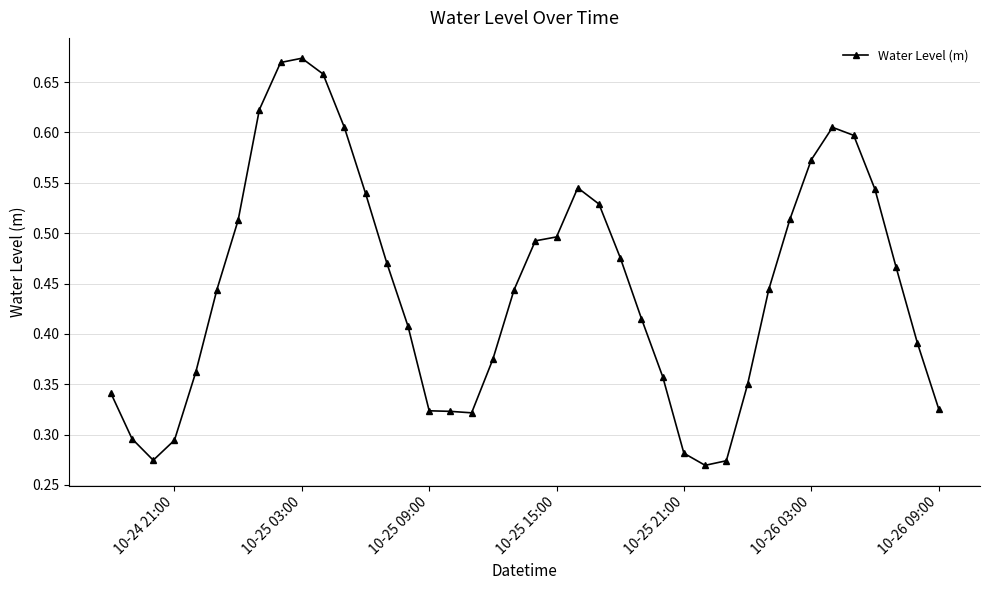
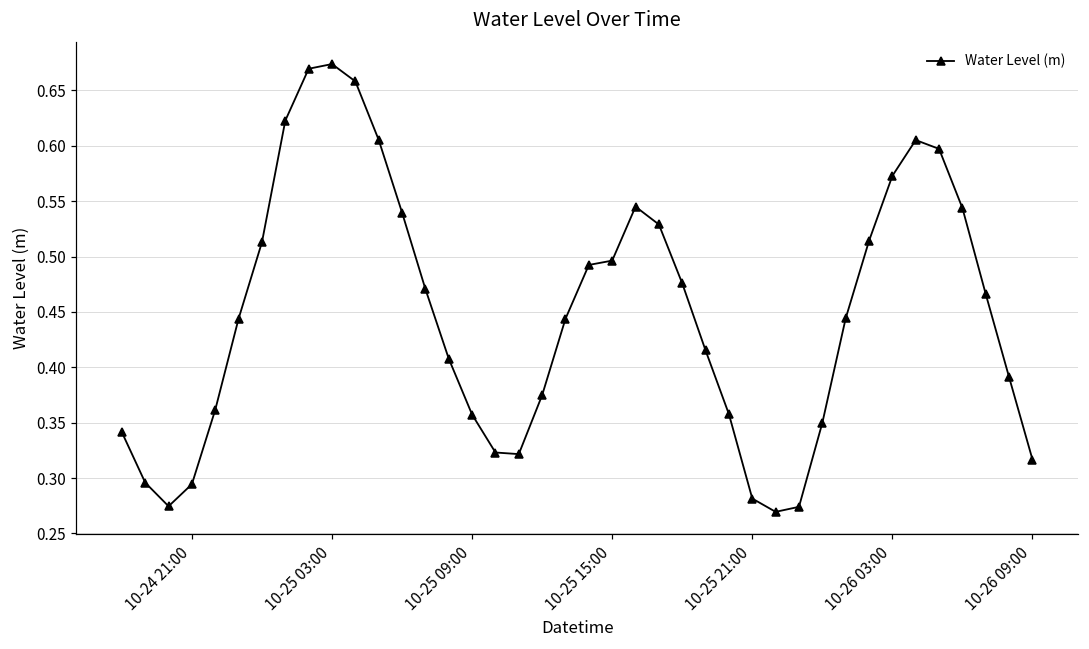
  {
    "10-24 21:00": 0.294,
    "10-25 03:00": 0.674,
-   "10-25 09:00": 0.324,
+   "10-25 09:00": 0.357,
    "10-25 15:00": 0.496,
    "10-25 21:00": 0.281,
    "10-26 03:00": 0.573,
-   "10-26 09:00": 0.326
+   "10-26 09:00": 0.317
  }
